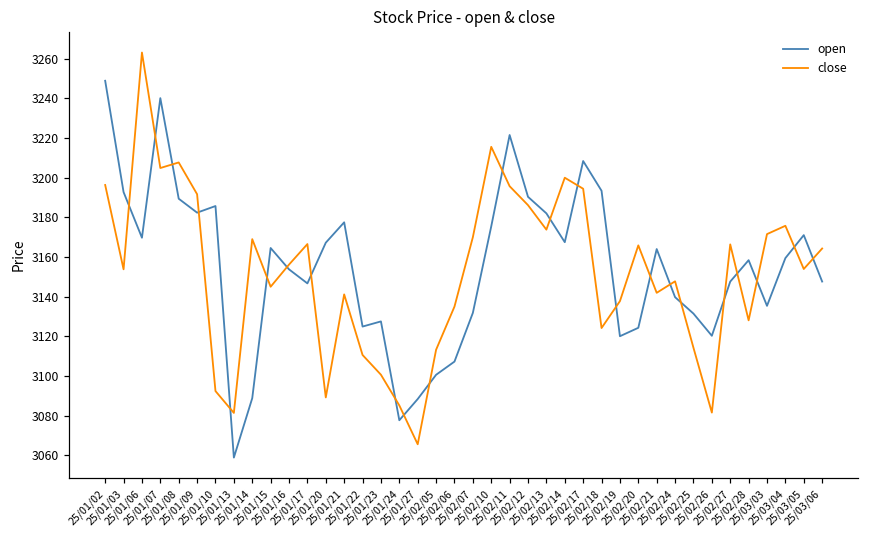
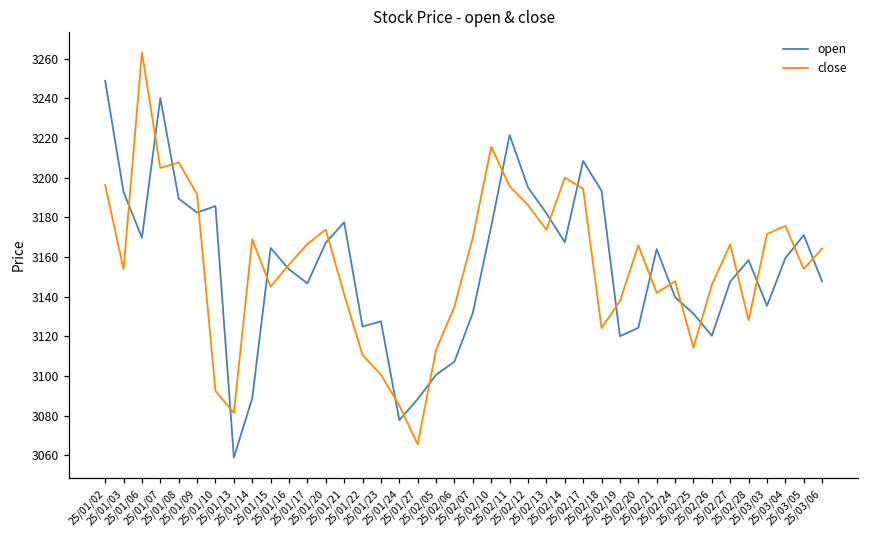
  {
    "open": {
      "25/01/02": 3249,
      "25/01/03": 3193,
      "25/01/06": 3170,
      "25/01/07": 3240,
      "25/01/08": 3189,
      "25/01/09": 3182,
      "25/01/10": 3186,
      "25/01/13": 3059,
      "25/01/14": 3089,
      "25/01/15": 3165,
      "25/01/16": 3154,
      "25/01/17": 3147,
      "25/01/20": 3167,
      "25/01/21": 3177,
      "25/01/22": 3125,
      "25/01/23": 3127,
      "25/01/24": 3078,
      "25/01/27": 3088,
      "25/02/05": 3101,
      "25/02/06": 3107,
      "25/02/07": 3132,
      "25/02/10": 3175,
      "25/02/11": 3222,
-     "25/02/12": 3190,
+     "25/02/12": 3195,
      "25/02/13": 3182,
      "25/02/14": 3167,
      "25/02/17": 3208,
      "25/02/18": 3193,
      "25/02/19": 3120,
      "25/02/20": 3124,
      "25/02/21": 3164,
      "25/02/24": 3140,
      "25/02/25": 3131,
      "25/02/26": 3120,
      "25/02/27": 3148,
      "25/02/28": 3158,
      "25/03/03": 3135,
      "25/03/04": 3159,
      "25/03/05": 3171,
      "25/03/06": 3148
    },
    "close": {
      "25/01/02": 3196,
      "25/01/03": 3154,
      "25/01/06": 3263,
      "25/01/07": 3205,
      "25/01/08": 3208,
      "25/01/09": 3192,
      "25/01/10": 3092,
      "25/01/13": 3081,
      "25/01/14": 3169,
      "25/01/15": 3145,
      "25/01/16": 3156,
      "25/01/17": 3167,
-     "25/01/20": 3089,
+     "25/01/20": 3174,
      "25/01/21": 3141,
      "25/01/22": 3111,
      "25/01/23": 3101,
      "25/01/24": 3085,
      "25/01/27": 3065,
      "25/02/05": 3113,
      "25/02/06": 3135,
      "25/02/07": 3170,
      "25/02/10": 3216,
      "25/02/11": 3196,
      "25/02/12": 3186,
      "25/02/13": 3174,
      "25/02/14": 3200,
      "25/02/17": 3194,
      "25/02/18": 3124,
      "25/02/19": 3138,
      "25/02/20": 3166,
      "25/02/21": 3142,
      "25/02/24": 3148,
      "25/02/25": 3114,
-     "25/02/26": 3081,
+     "25/02/26": 3146,
      "25/02/27": 3166,
      "25/02/28": 3128,
      "25/03/03": 3172,
      "25/03/04": 3176,
      "25/03/05": 3154,
      "25/03/06": 3164
    }
  }
